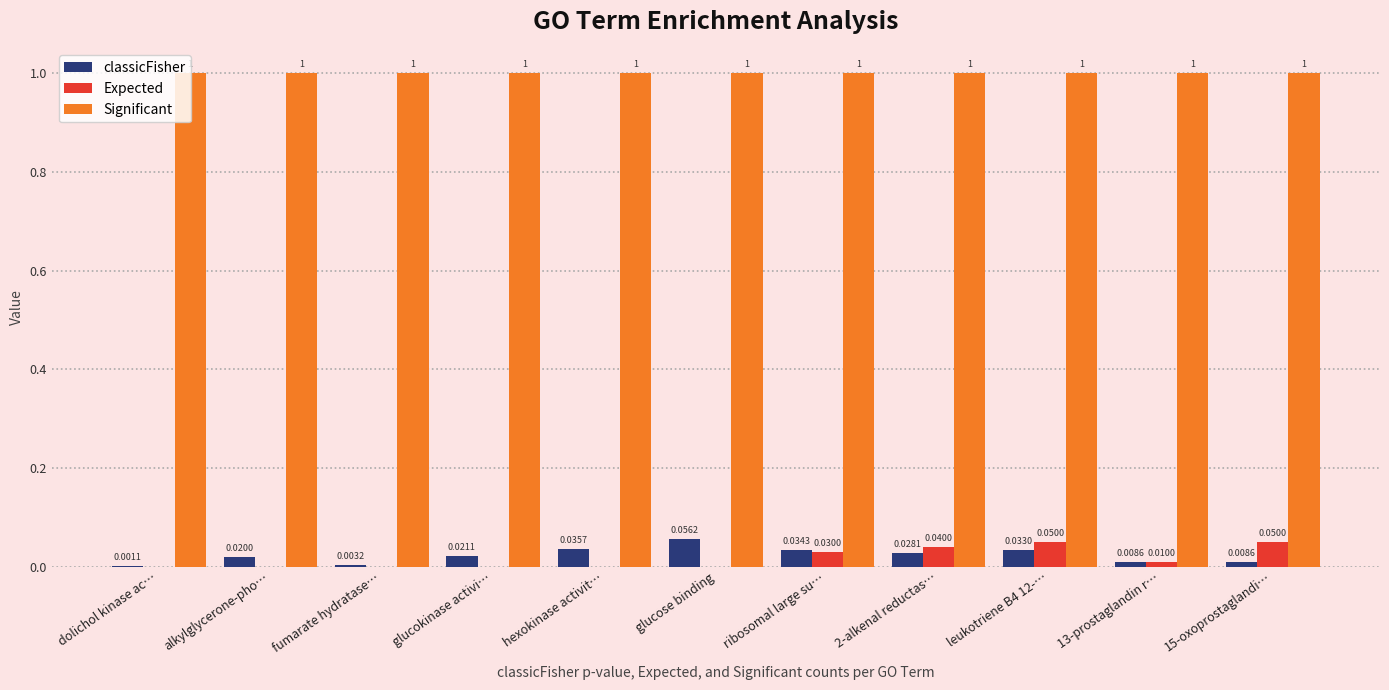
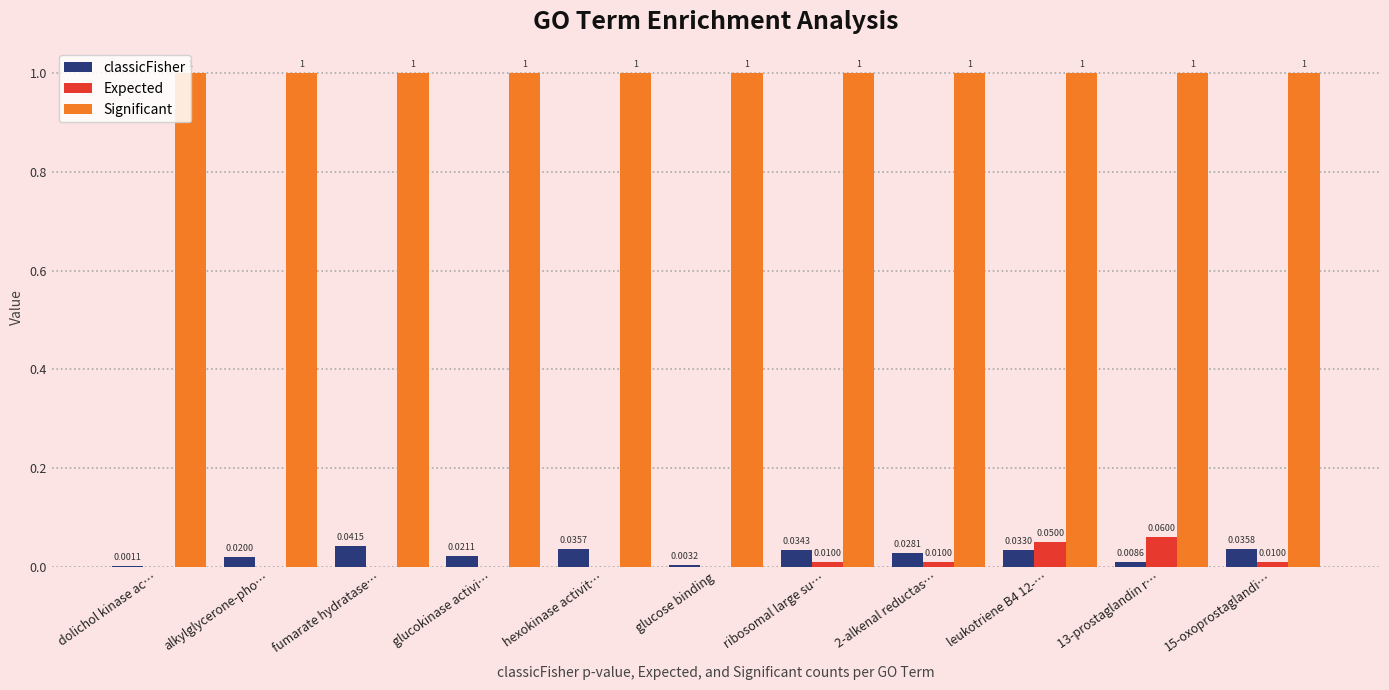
  {
    "classicFisher": {
      "dolichol kinase ac…": 0.0011,
      "alkylglycerone-pho…": 0.0200,
-     "fumarate hydratase…": 0.0032,
+     "fumarate hydratase…": 0.0415,
      "glucokinase activi…": 0.0211,
      "hexokinase activit…": 0.0357,
-     "glucose binding": 0.0562,
+     "glucose binding": 0.0032,
      "ribosomal large su…": 0.0343,
      "2-alkenal reductas…": 0.0281,
      "leukotriene B4 12-…": 0.0330,
      "13-prostaglandin r…": 0.0086,
-     "15-oxoprostaglandi…": 0.0086
+     "15-oxoprostaglandi…": 0.0358
    },
    "Expected": {
-     "ribosomal large su…": 0.0300,
-     "2-alkenal reductas…": 0.0400,
+     "ribosomal large su…": 0.0100,
+     "2-alkenal reductas…": 0.0100,
      "leukotriene B4 12-…": 0.0500,
-     "13-prostaglandin r…": 0.0100,
-     "15-oxoprostaglandi…": 0.0500
+     "13-prostaglandin r…": 0.0600,
+     "15-oxoprostaglandi…": 0.0100
    },
    "Significant": {
      "alkylglycerone-pho…": 1,
      "fumarate hydratase…": 1,
      "glucokinase activi…": 1,
      "hexokinase activit…": 1,
      "glucose binding": 1,
      "ribosomal large su…": 1,
      "2-alkenal reductas…": 1,
      "leukotriene B4 12-…": 1,
      "13-prostaglandin r…": 1,
      "15-oxoprostaglandi…": 1
    }
  }
